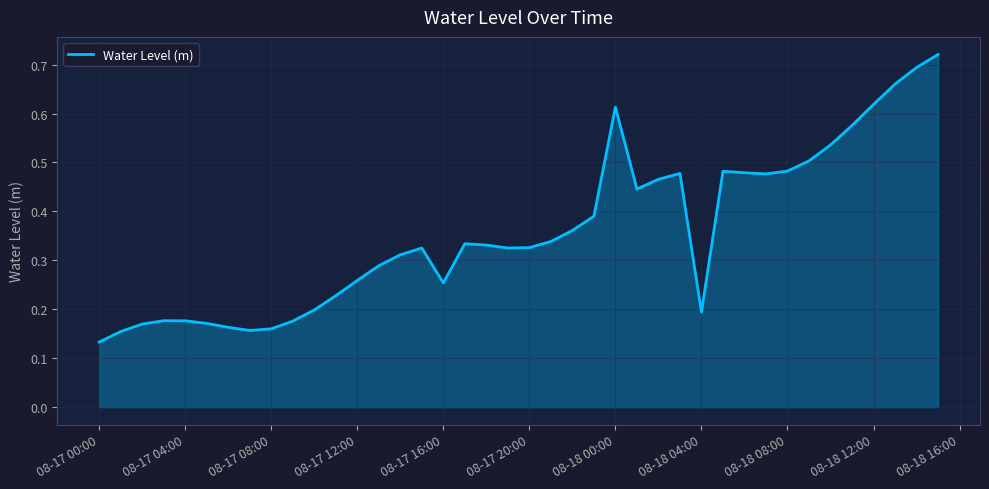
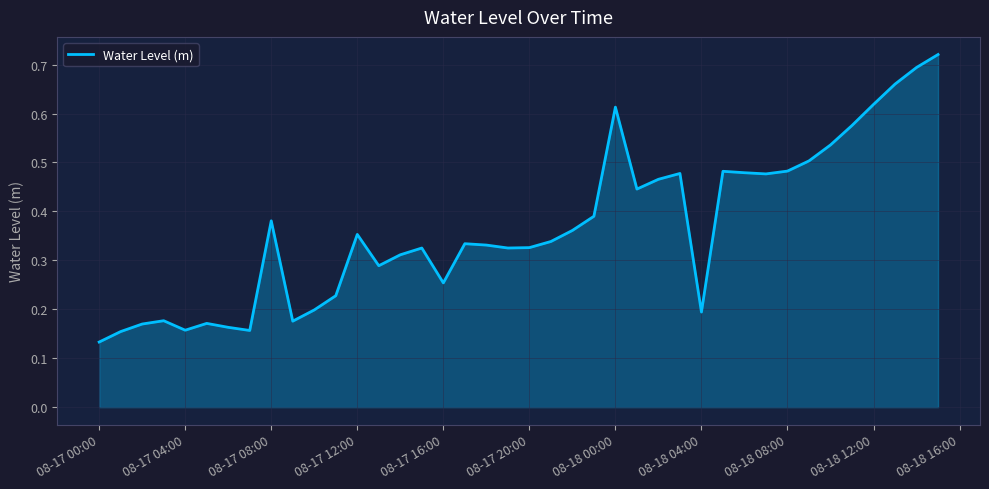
  {
    "08-17 00:00": 0.13,
-   "08-17 04:00": 0.18,
-   "08-17 08:00": 0.16,
-   "08-17 12:00": 0.26,
+   "08-17 04:00": 0.16,
+   "08-17 08:00": 0.38,
+   "08-17 12:00": 0.35,
    "08-17 16:00": 0.25,
    "08-17 20:00": 0.33,
    "08-18 00:00": 0.61,
    "08-18 04:00": 0.19,
    "08-18 08:00": 0.48,
    "08-18 12:00": 0.62
  }
